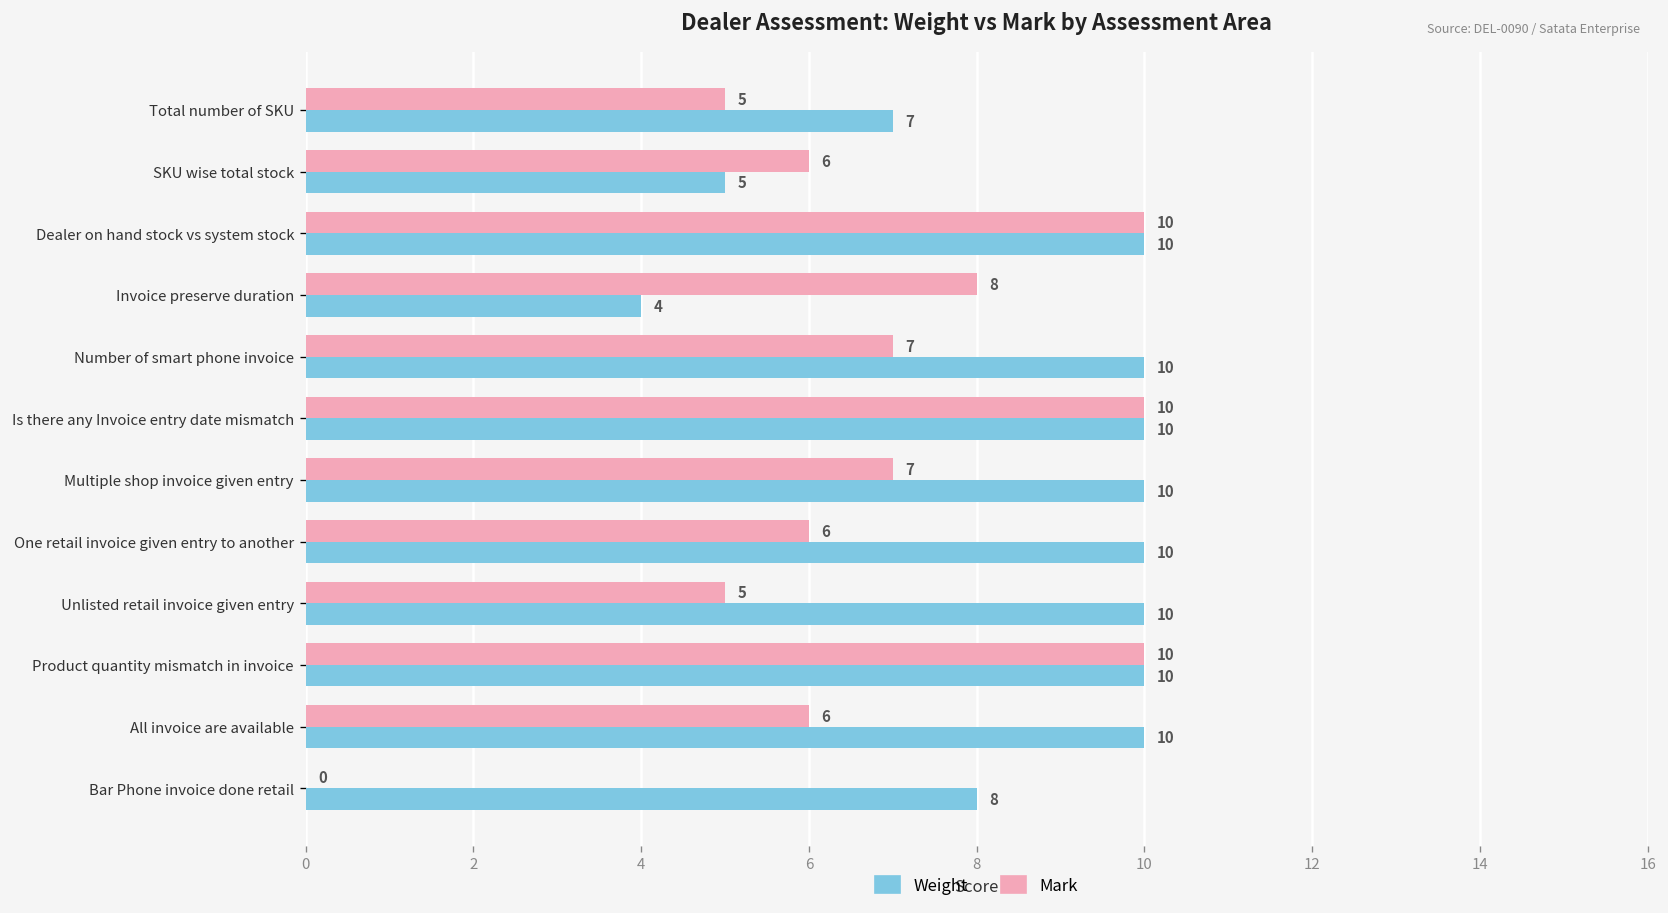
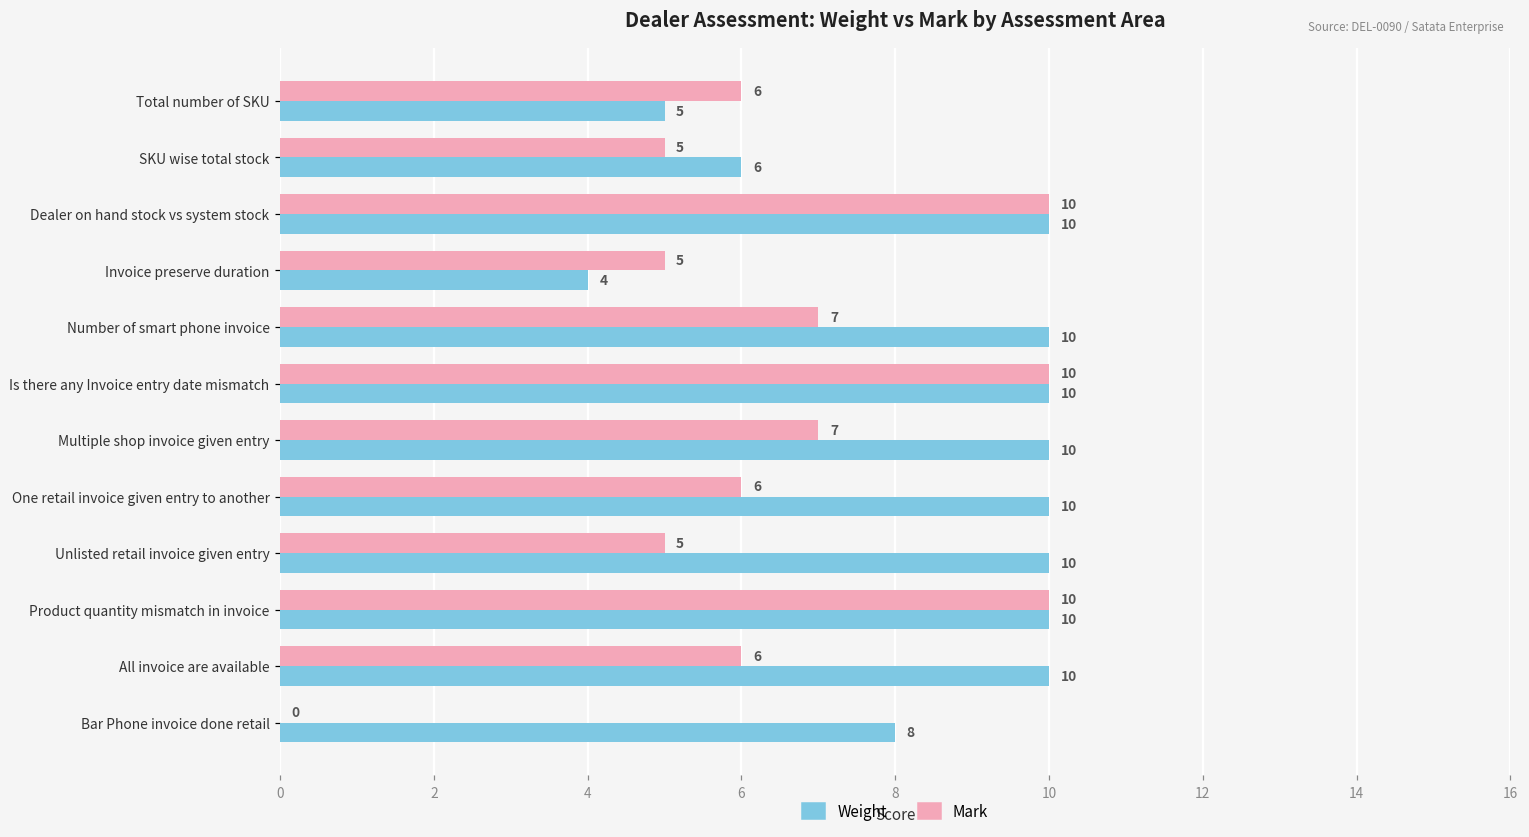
  {
    "Weight": {
-     "Total number of SKU": 7,
-     "SKU wise total stock": 5,
+     "Total number of SKU": 5,
+     "SKU wise total stock": 6,
      "Dealer on hand stock vs system stock": 10,
      "Invoice preserve duration": 4,
      "Number of smart phone invoice": 10,
      "Is there any Invoice entry date mismatch": 10,
      "Multiple shop invoice given entry": 10,
      "One retail invoice given entry to another": 10,
      "Unlisted retail invoice given entry": 10,
      "Product quantity mismatch in invoice": 10,
      "All invoice are available": 10,
      "Bar Phone invoice done retail": 8
    },
    "Mark": {
-     "Total number of SKU": 5,
-     "SKU wise total stock": 6,
+     "Total number of SKU": 6,
+     "SKU wise total stock": 5,
      "Dealer on hand stock vs system stock": 10,
-     "Invoice preserve duration": 8,
+     "Invoice preserve duration": 5,
      "Number of smart phone invoice": 7,
      "Is there any Invoice entry date mismatch": 10,
      "Multiple shop invoice given entry": 7,
      "One retail invoice given entry to another": 6,
      "Unlisted retail invoice given entry": 5,
      "Product quantity mismatch in invoice": 10,
      "All invoice are available": 6,
      "Bar Phone invoice done retail": 0
    }
  }
